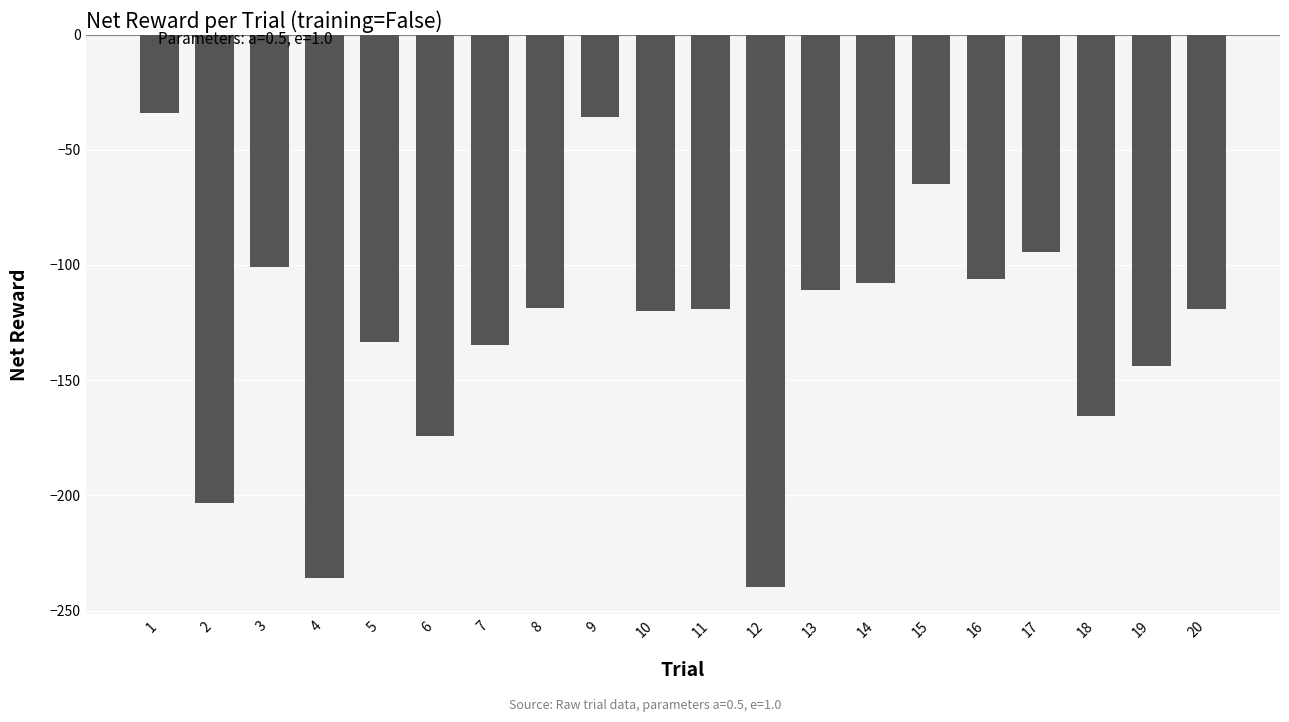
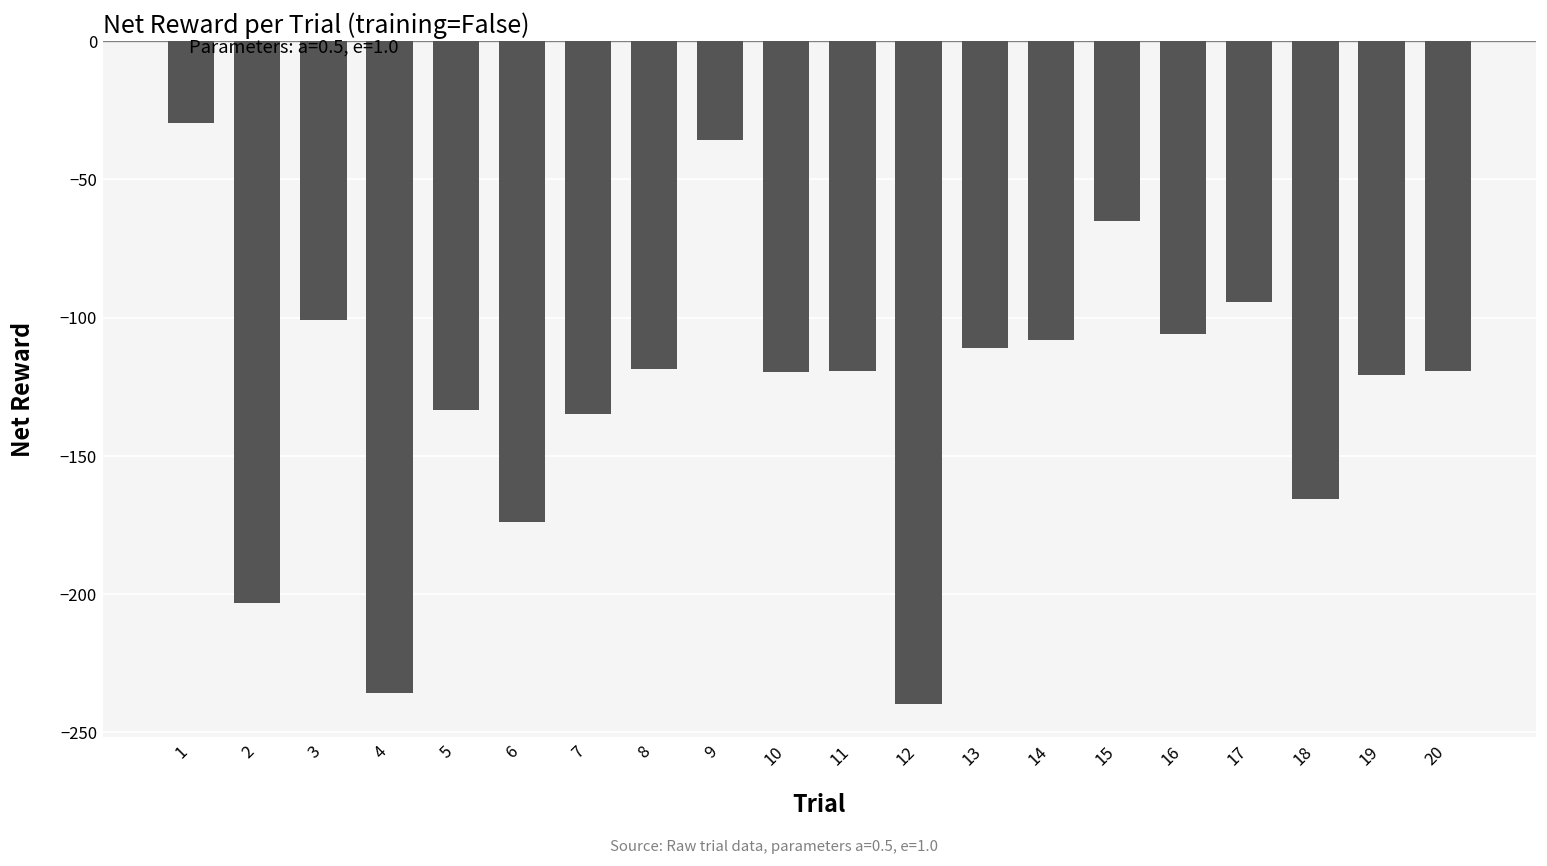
  {
-   "1": -34,
+   "1": -29,
    "2": -203,
    "3": -101,
    "4": -236,
    "5": -134,
    "6": -174,
    "7": -135,
    "8": -119,
    "9": -36,
    "10": -120,
    "11": -119,
    "12": -240,
    "13": -111,
    "14": -108,
    "15": -65,
    "16": -106,
    "17": -95,
    "18": -166,
-   "19": -144,
+   "19": -121,
    "20": -119
  }
